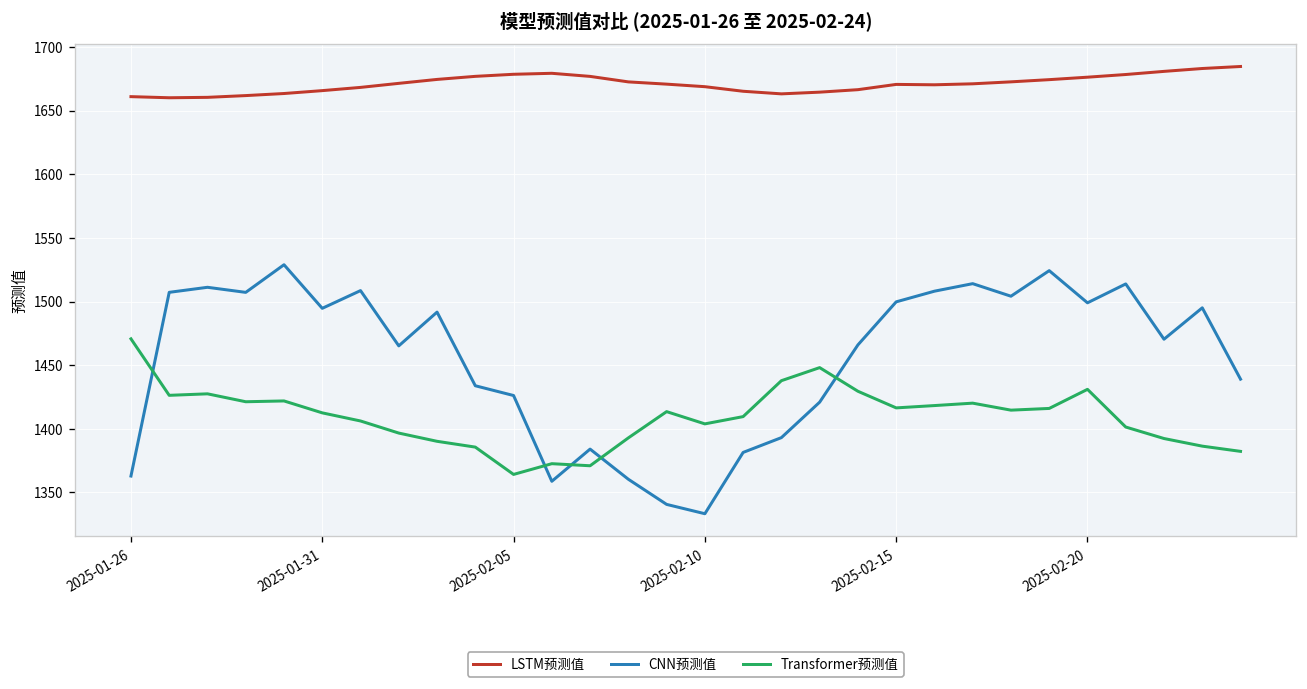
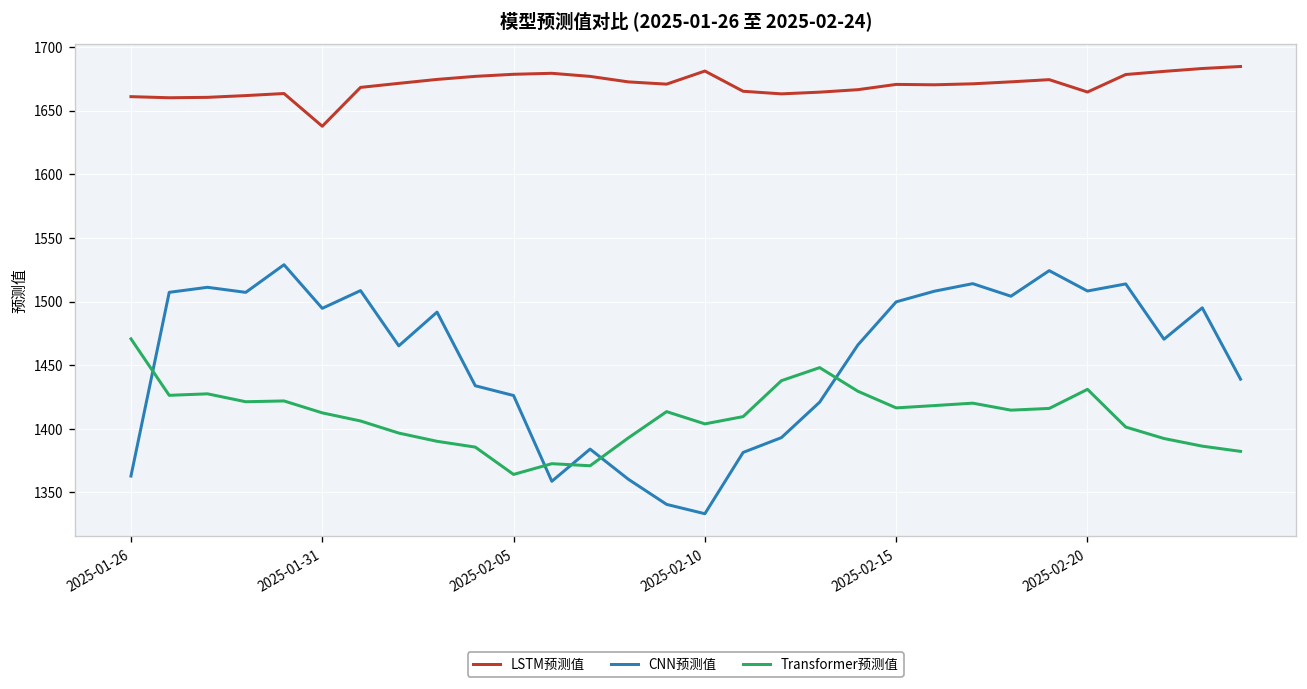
  {
    "LSTM预测值": {
      "2025-01-26": 1661,
-     "2025-01-31": 1666,
+     "2025-01-31": 1638,
      "2025-02-05": 1679,
-     "2025-02-10": 1669,
+     "2025-02-10": 1681,
      "2025-02-15": 1671,
-     "2025-02-20": 1676
+     "2025-02-20": 1665
    },
    "CNN预测值": {
      "2025-01-26": 1363,
      "2025-01-31": 1495,
      "2025-02-05": 1426,
      "2025-02-10": 1333,
      "2025-02-15": 1500,
-     "2025-02-20": 1499
+     "2025-02-20": 1508
    },
    "Transformer预测值": {
      "2025-01-26": 1471,
      "2025-01-31": 1413,
      "2025-02-05": 1364,
      "2025-02-10": 1404,
      "2025-02-15": 1416,
      "2025-02-20": 1431
    }
  }
